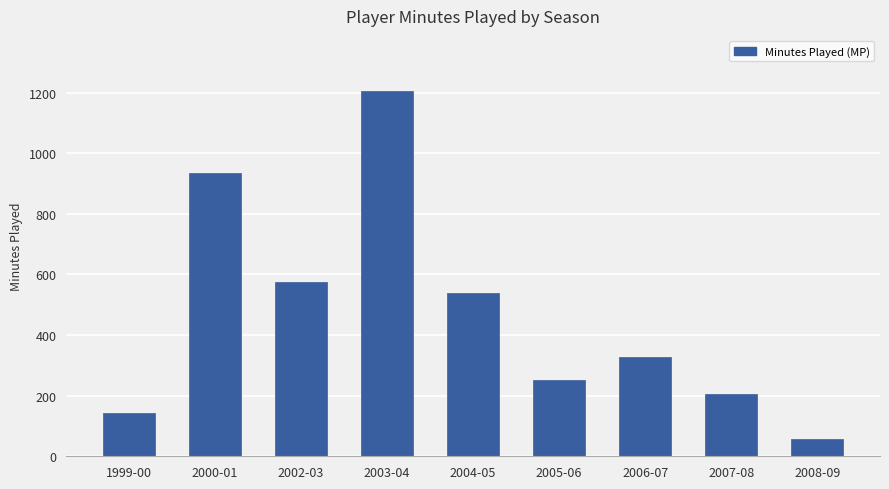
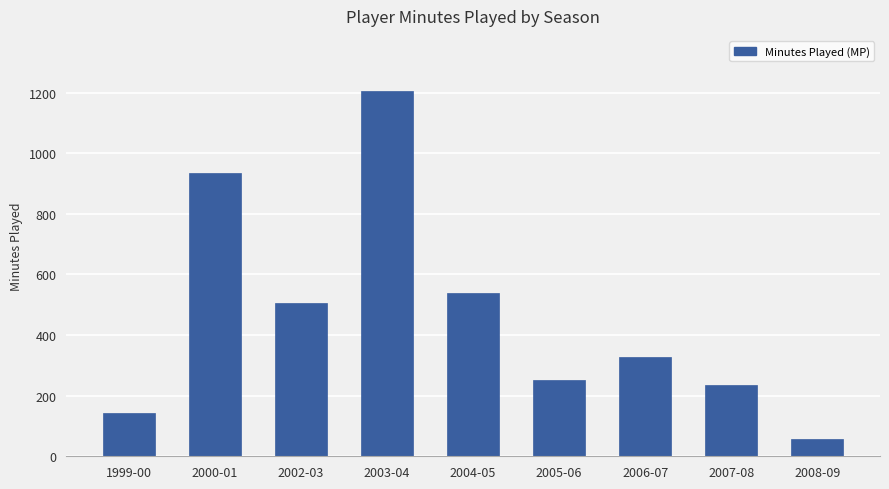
  {
    "1999-00": 140,
    "2000-01": 930,
-   "2002-03": 580,
+   "2002-03": 510,
    "2003-04": 1210,
    "2004-05": 540,
    "2005-06": 250,
    "2006-07": 330,
-   "2007-08": 200,
+   "2007-08": 230,
    "2008-09": 60
  }
